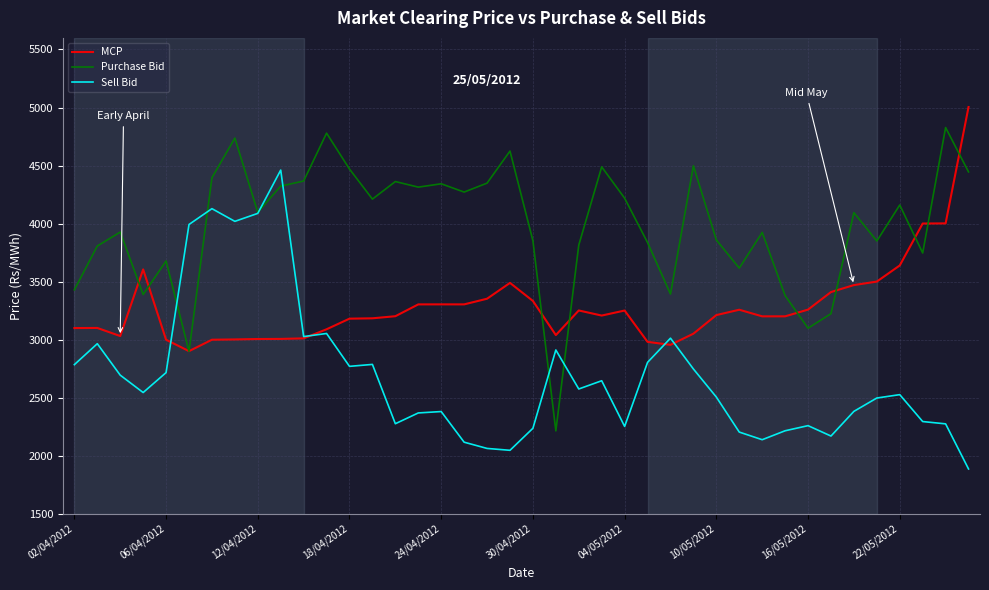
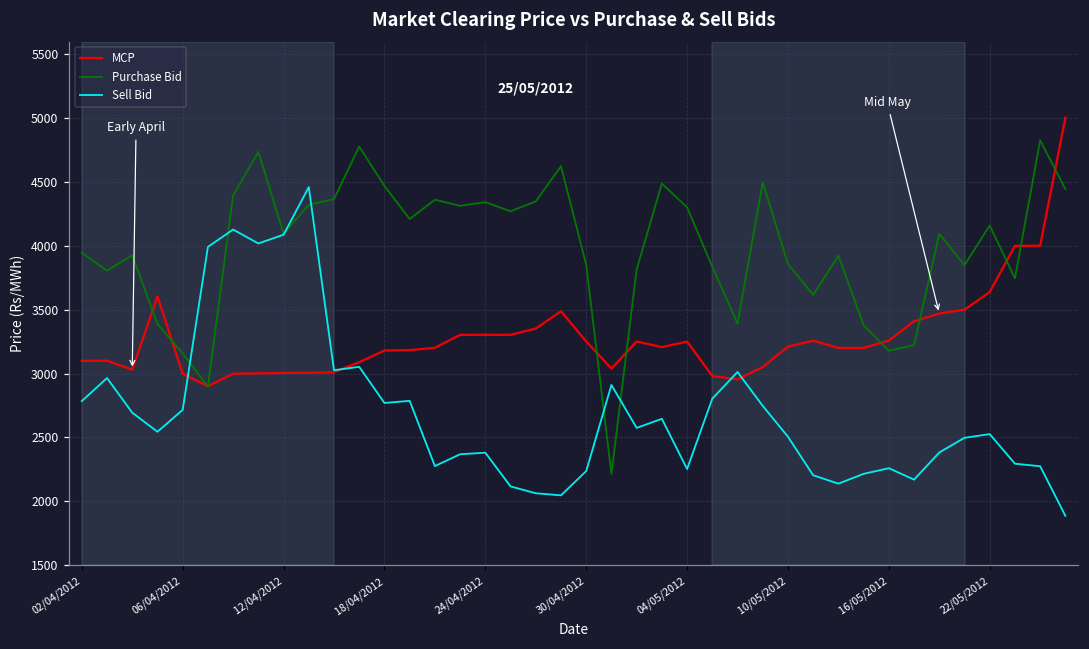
  {
    "MCP": {
      "02/04/2012": 3100,
      "06/04/2012": 3000,
      "12/04/2012": 3010,
      "18/04/2012": 3180,
      "24/04/2012": 3300,
-     "30/04/2012": 3330,
+     "30/04/2012": 3250,
      "04/05/2012": 3250,
      "10/05/2012": 3210,
      "16/05/2012": 3260,
      "22/05/2012": 3640
    },
    "Purchase Bid": {
-     "02/04/2012": 3430,
-     "06/04/2012": 3680,
+     "02/04/2012": 3950,
+     "06/04/2012": 3160,
      "18/04/2012": 4470,
      "24/04/2012": 4340,
      "30/04/2012": 3850,
-     "04/05/2012": 4220,
+     "04/05/2012": 4300,
      "10/05/2012": 3860,
-     "16/05/2012": 3100,
+     "16/05/2012": 3180,
      "22/05/2012": 4160
    },
    "Sell Bid": {
      "02/04/2012": 2780,
      "06/04/2012": 2720,
      "18/04/2012": 2770,
      "24/04/2012": 2380,
      "30/04/2012": 2240,
      "04/05/2012": 2250,
      "10/05/2012": 2510,
      "16/05/2012": 2260,
      "22/05/2012": 2530
    }
  }
